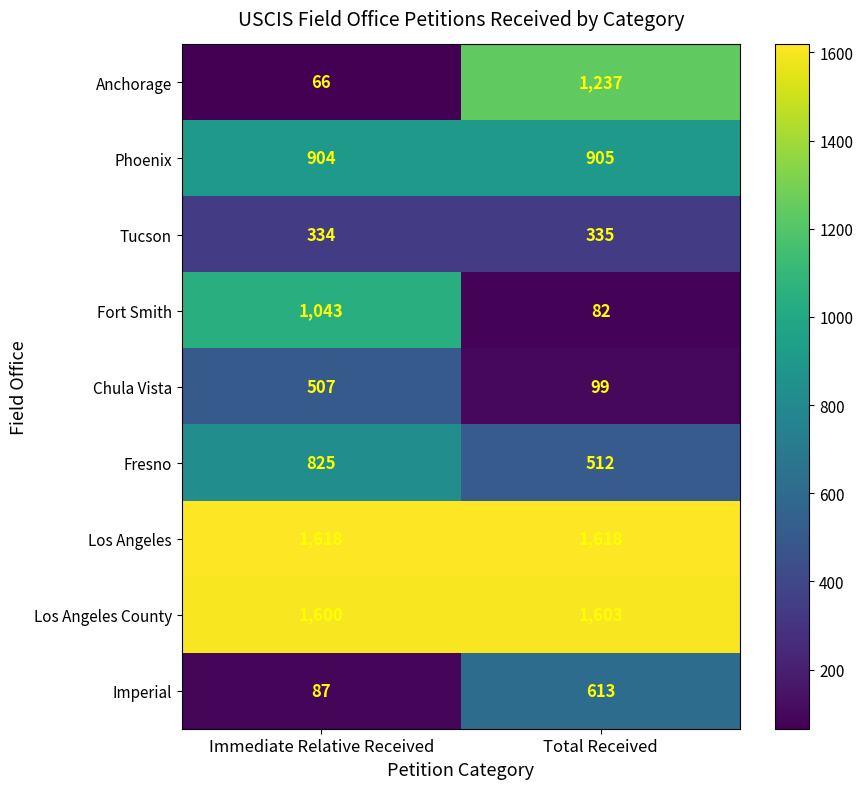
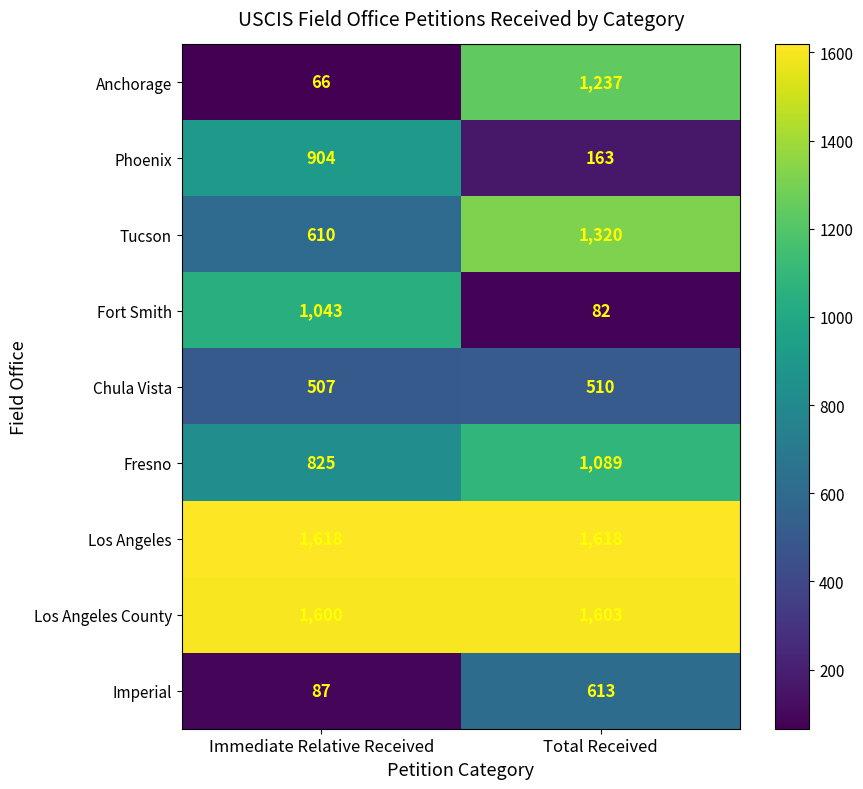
  {
    "Anchorage": {
      "Immediate Relative Received": "66",
      "Total Received": "1,237"
    },
    "Phoenix": {
      "Immediate Relative Received": "904",
-     "Total Received": "905"
+     "Total Received": "163"
    },
    "Tucson": {
-     "Immediate Relative Received": "334",
-     "Total Received": "335"
+     "Immediate Relative Received": "610",
+     "Total Received": "1,320"
    },
    "Fort Smith": {
      "Immediate Relative Received": "1,043",
      "Total Received": "82"
    },
    "Chula Vista": {
      "Immediate Relative Received": "507",
-     "Total Received": "99"
+     "Total Received": "510"
    },
    "Fresno": {
      "Immediate Relative Received": "825",
-     "Total Received": "512"
+     "Total Received": "1,089"
    },
    "Imperial": {
      "Immediate Relative Received": "87",
      "Total Received": "613"
    }
  }
